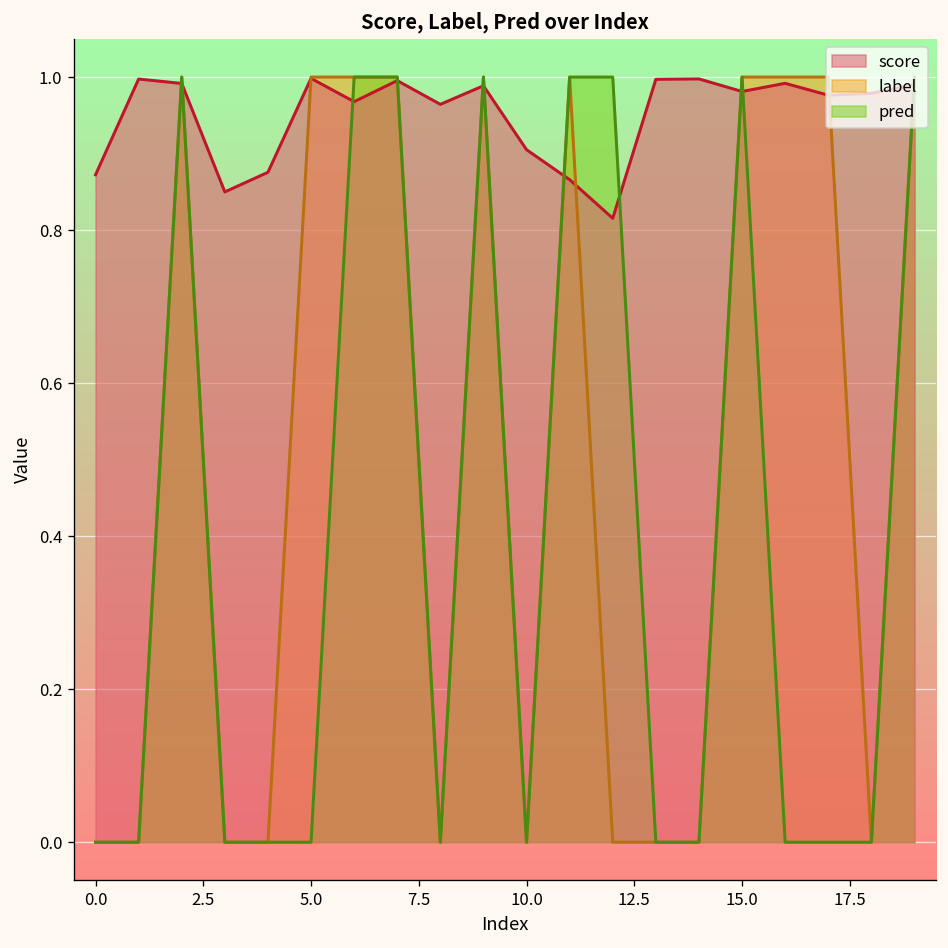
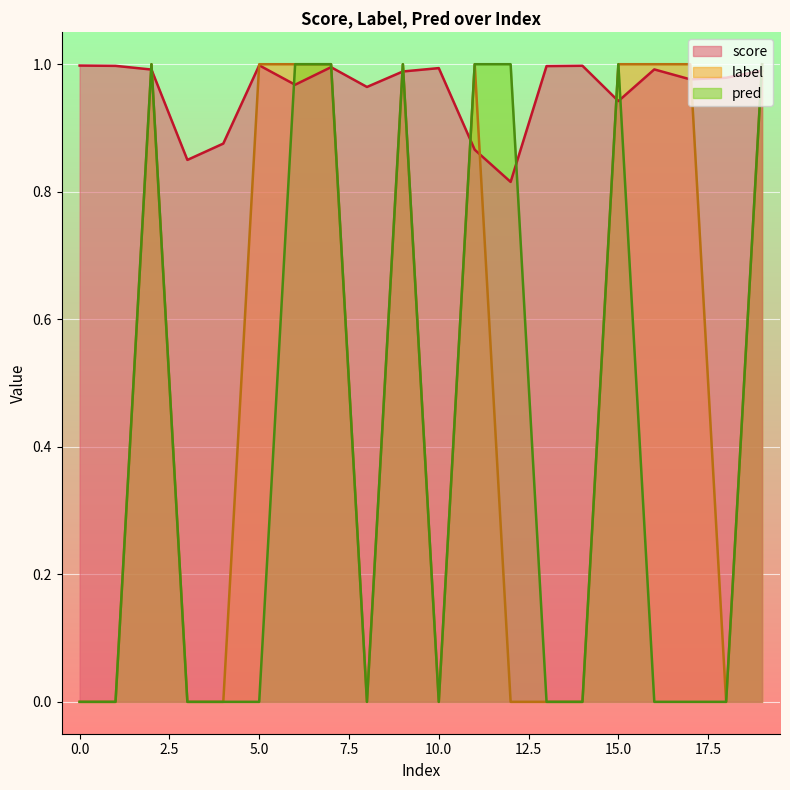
  {
    "score": {
-     "0.0": 0.87,
-     "10.0": 0.91,
-     "15.0": 0.98
+     "0.0": 1.00,
+     "10.0": 0.99,
+     "15.0": 0.94
    },
    "pred": {
      "5.0": 0.00
    }
  }
